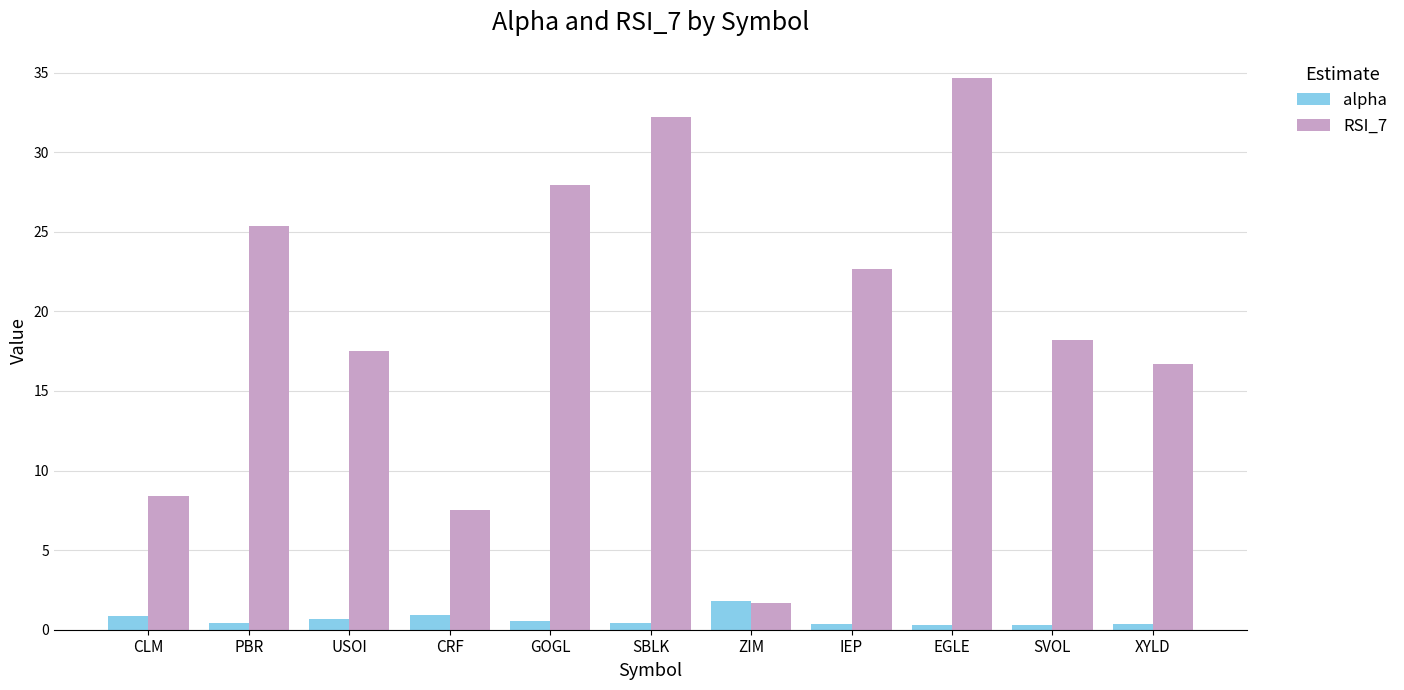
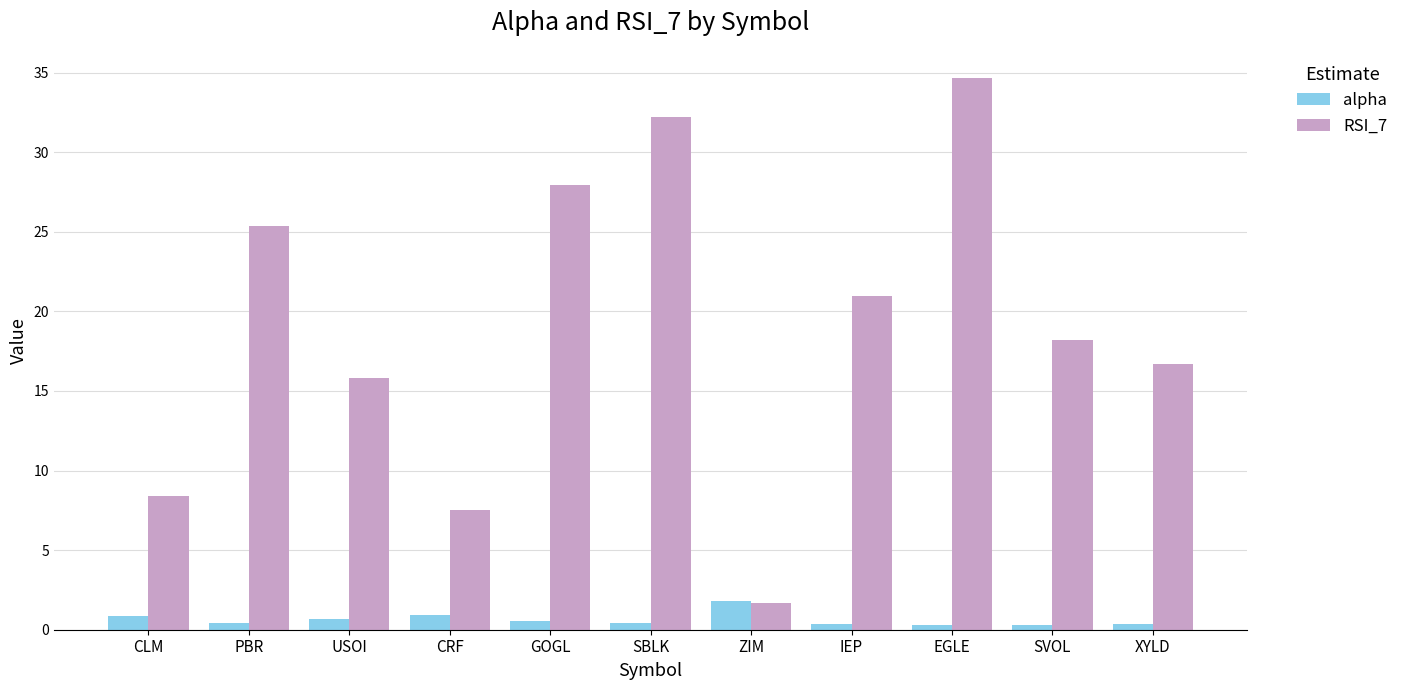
  {
    "alpha": {
      "CLM": 0.8,
      "PBR": 0.4,
      "USOI": 0.7,
      "CRF": 0.9,
      "GOGL": 0.5,
      "SBLK": 0.4,
      "ZIM": 1.8,
      "IEP": 0.4,
      "EGLE": 0.3,
      "SVOL": 0.3,
      "XYLD": 0.3
    },
    "RSI_7": {
      "CLM": 8.4,
      "PBR": 25.4,
-     "USOI": 17.5,
+     "USOI": 15.8,
      "CRF": 7.5,
      "GOGL": 28.0,
      "SBLK": 32.2,
      "ZIM": 1.7,
-     "IEP": 22.7,
+     "IEP": 21.0,
      "EGLE": 34.6,
      "SVOL": 18.2,
      "XYLD": 16.7
    }
  }
